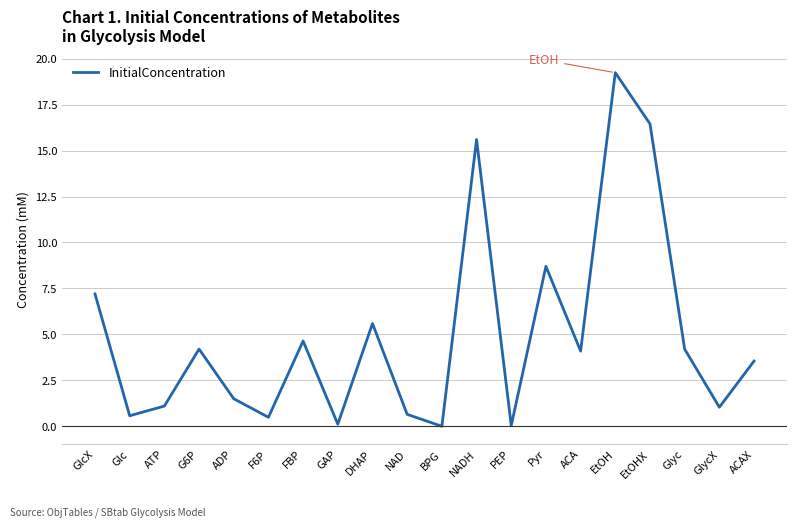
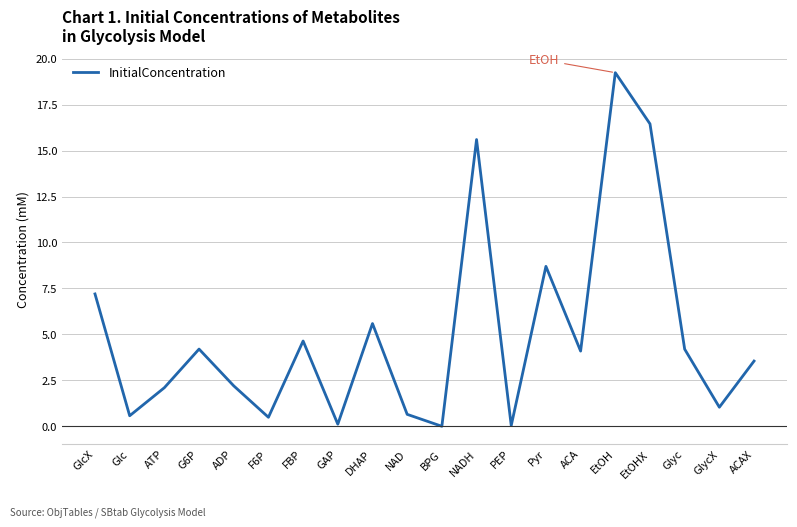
  {
    "GlcX": 7.2,
    "Glc": 0.6,
-   "ATP": 1.1,
+   "ATP": 2.1,
    "G6P": 4.2,
-   "ADP": 1.5,
+   "ADP": 2.2,
    "F6P": 0.5,
    "FBP": 4.6,
    "GAP": 0.1,
    "DHAP": 5.6,
    "NAD": 0.7,
    "BPG": 0.0,
    "NADH": 15.6,
    "PEP": 0.0,
    "Pyr": 8.7,
    "ACA": 4.1,
    "EtOH": 19.2,
    "EtOHX": 16.5,
    "Glyc": 4.2,
    "GlycX": 1.0,
    "ACAX": 3.5
  }
